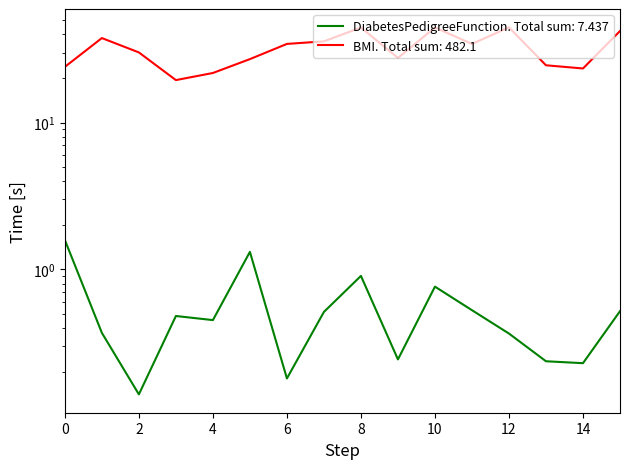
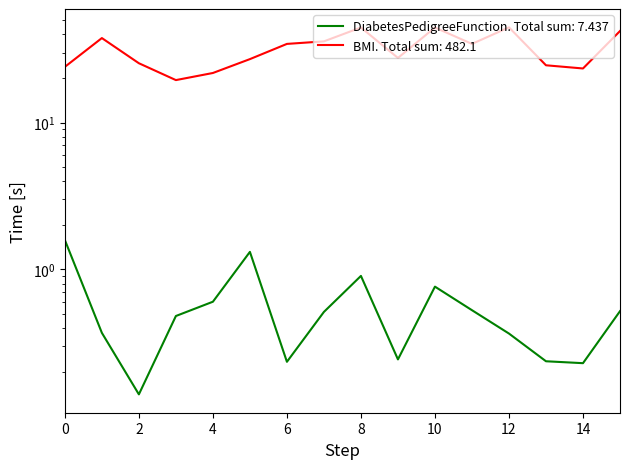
  {
    "DiabetesPedigreeFunction. Total sum: 7.437": {
      "0": 1.6,
      "2": 0.14,
-     "4": 0.45,
-     "6": 0.18,
+     "4": 0.60,
+     "6": 0.24,
      "8": 0.9,
      "10": 0.8,
      "12": 0.37,
      "14": 0.23
    },
    "BMI. Total sum: 482.1": {
      "0": 24,
-     "2": 30,
+     "2": 25,
      "4": 22,
      "6": 34,
      "14": 23
    }
  }
